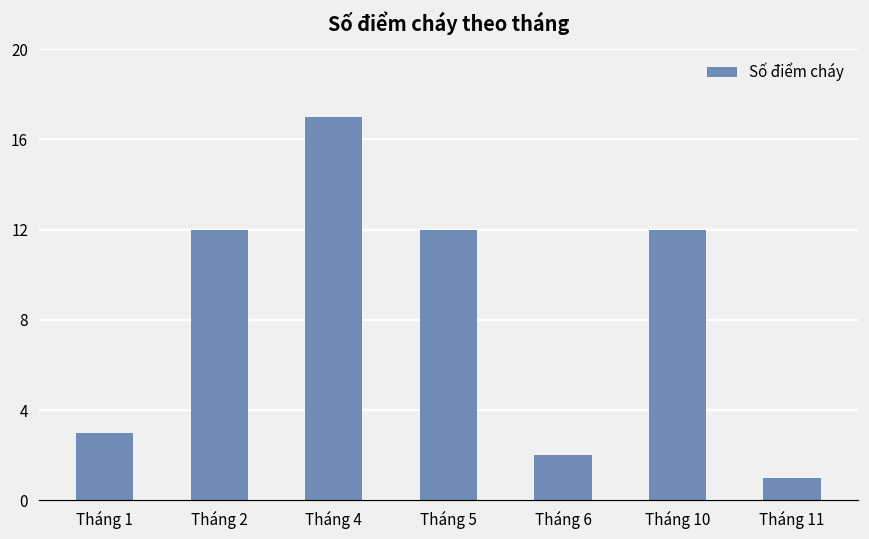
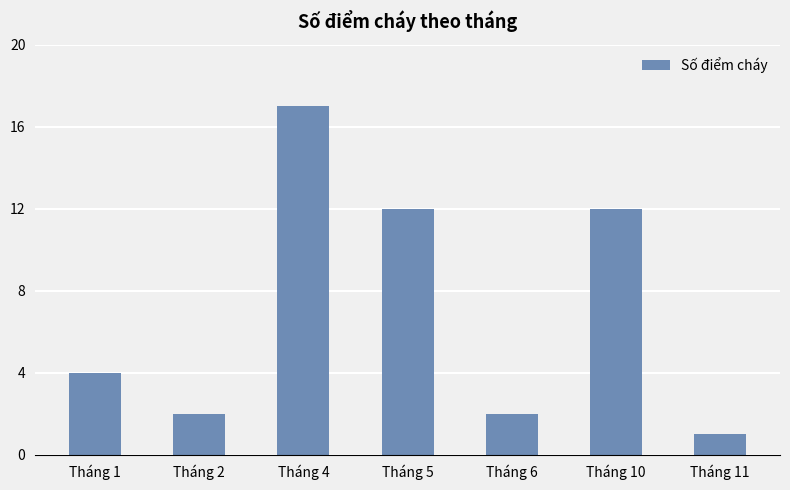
  {
-   "Tháng 1": 3,
-   "Tháng 2": 12,
+   "Tháng 1": 4,
+   "Tháng 2": 2,
    "Tháng 4": 17,
    "Tháng 5": 12,
    "Tháng 6": 2,
    "Tháng 10": 12,
    "Tháng 11": 1
  }
